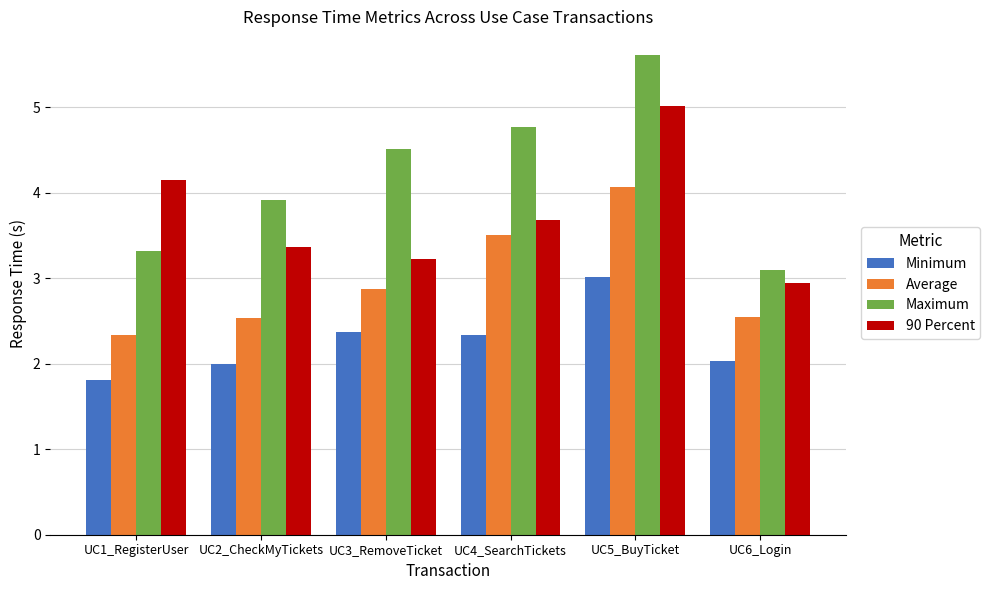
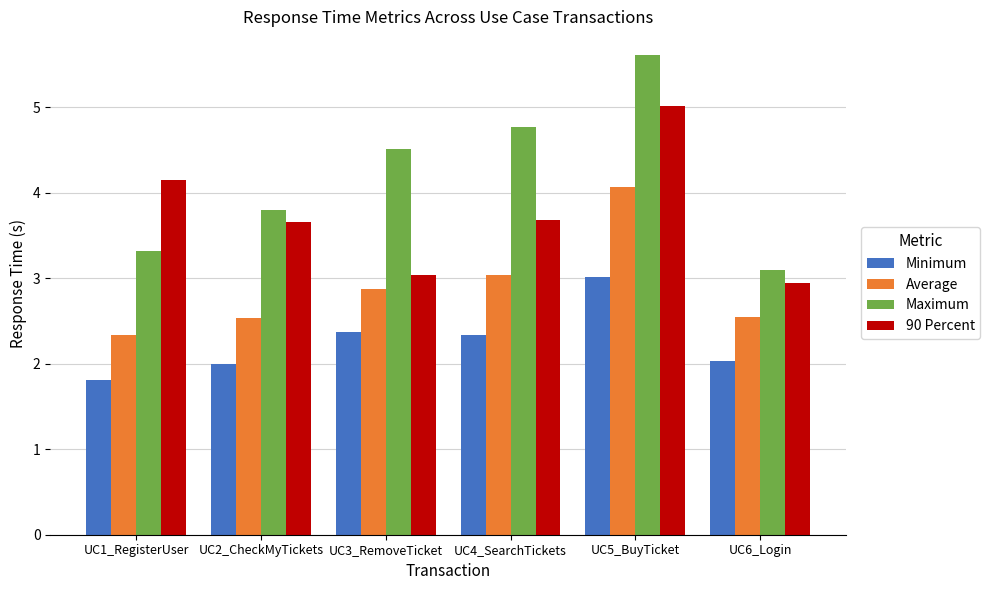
  {
    "Minimum": {
      "UC1_RegisterUser": 1.8,
      "UC2_CheckMyTickets": 2.0,
      "UC3_RemoveTicket": 2.4,
      "UC4_SearchTickets": 2.3,
      "UC5_BuyTicket": 3.0,
      "UC6_Login": 2.0
    },
    "Average": {
      "UC1_RegisterUser": 2.3,
      "UC2_CheckMyTickets": 2.5,
      "UC3_RemoveTicket": 2.9,
-     "UC4_SearchTickets": 3.5,
+     "UC4_SearchTickets": 3.0,
      "UC5_BuyTicket": 4.1,
      "UC6_Login": 2.5
    },
    "Maximum": {
      "UC1_RegisterUser": 3.3,
-     "UC2_CheckMyTickets": 3.9,
+     "UC2_CheckMyTickets": 3.8,
      "UC3_RemoveTicket": 4.5,
      "UC4_SearchTickets": 4.8,
      "UC5_BuyTicket": 5.6,
      "UC6_Login": 3.1
    },
    "90 Percent": {
      "UC1_RegisterUser": 4.2,
-     "UC2_CheckMyTickets": 3.4,
-     "UC3_RemoveTicket": 3.2,
+     "UC2_CheckMyTickets": 3.7,
+     "UC3_RemoveTicket": 3.0,
      "UC4_SearchTickets": 3.7,
      "UC5_BuyTicket": 5.0,
      "UC6_Login": 2.9
    }
  }
